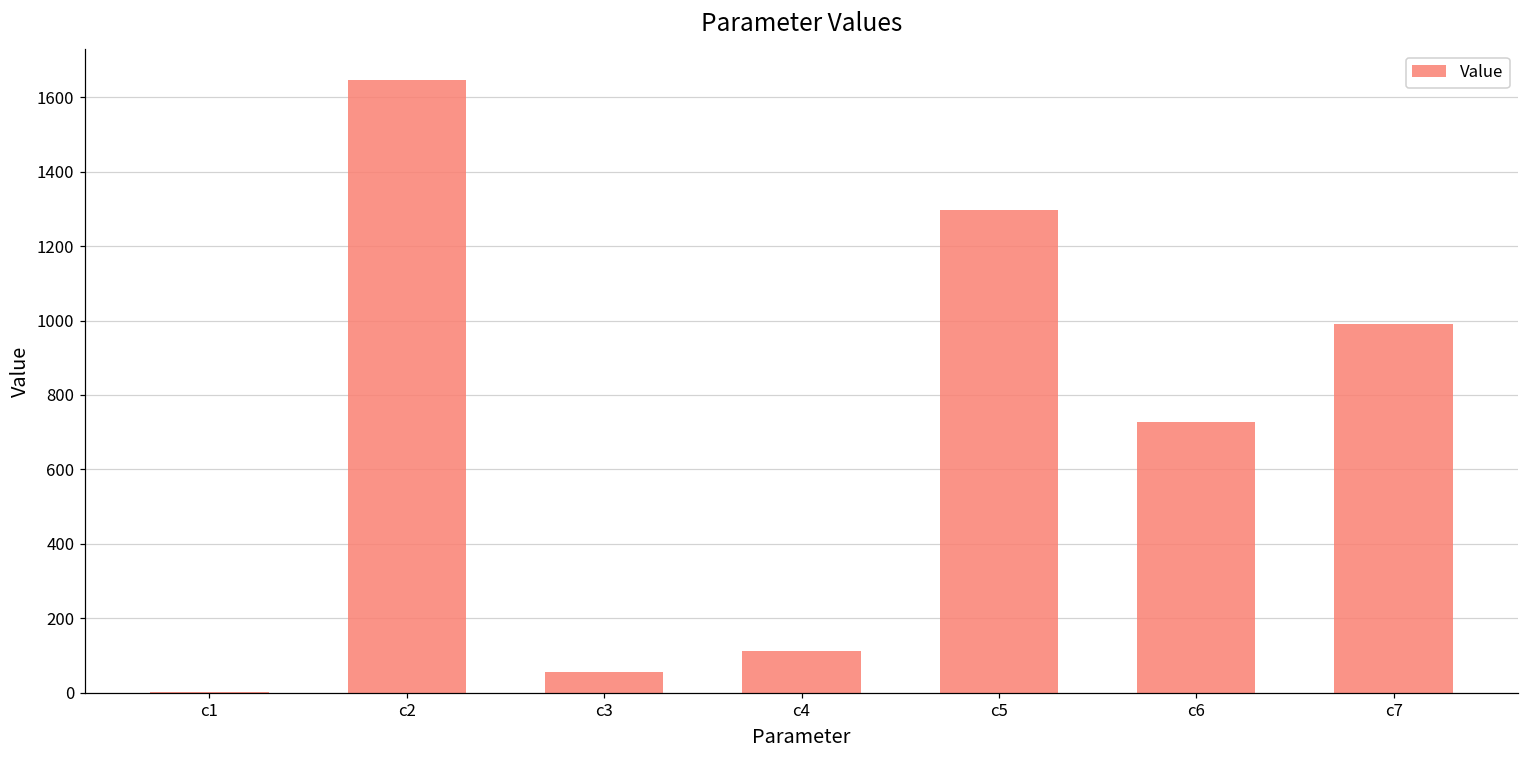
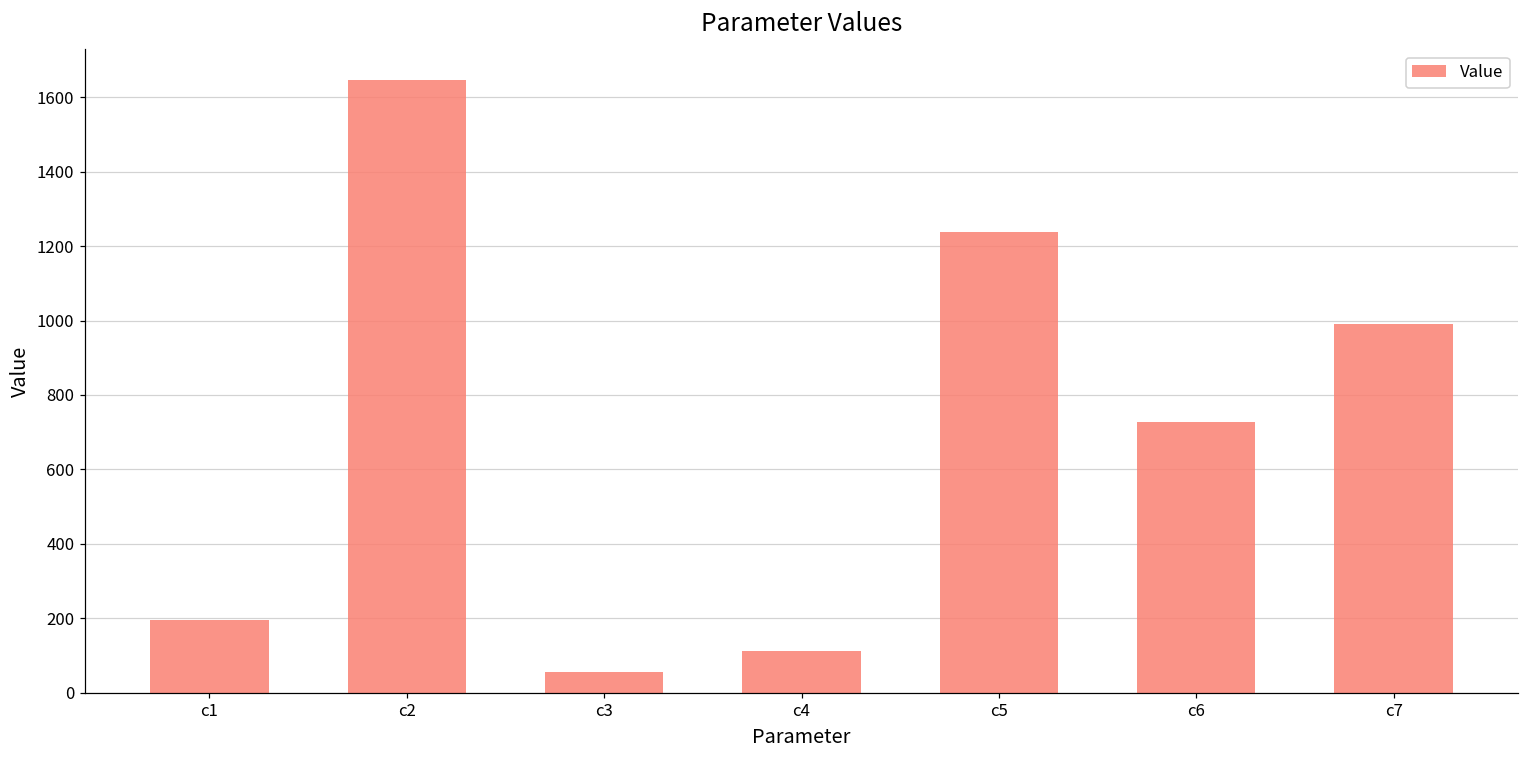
  {
-   "c1": 0,
+   "c1": 200,
    "c2": 1650,
    "c3": 60,
    "c4": 110,
-   "c5": 1300,
+   "c5": 1240,
    "c6": 730,
    "c7": 990
  }
